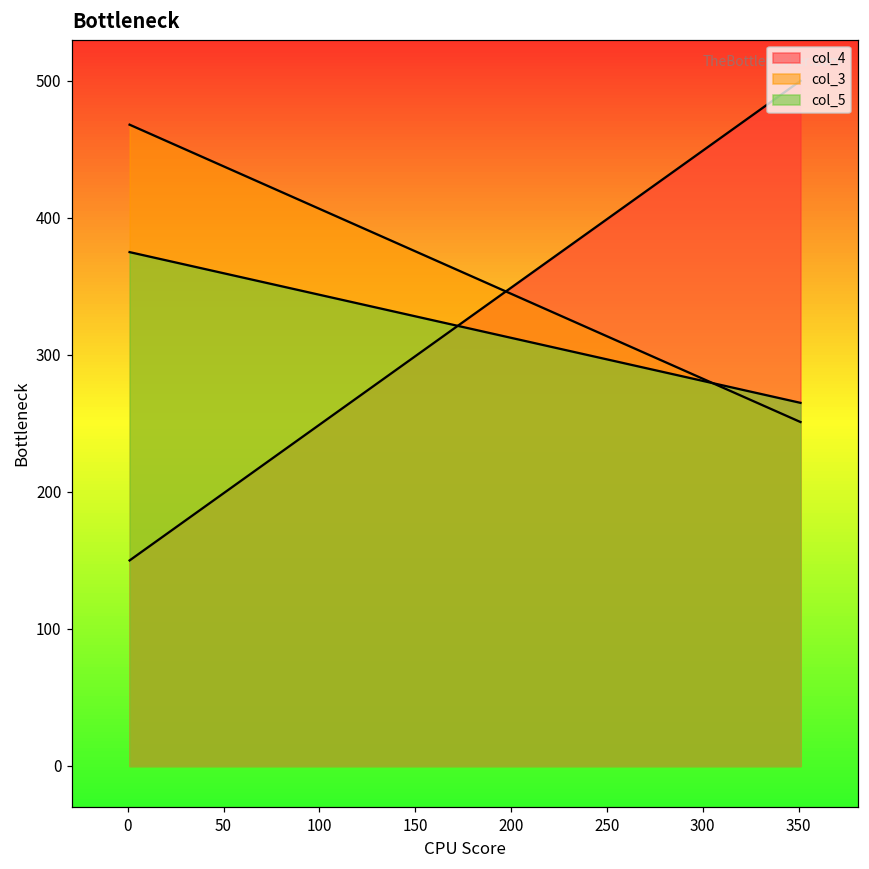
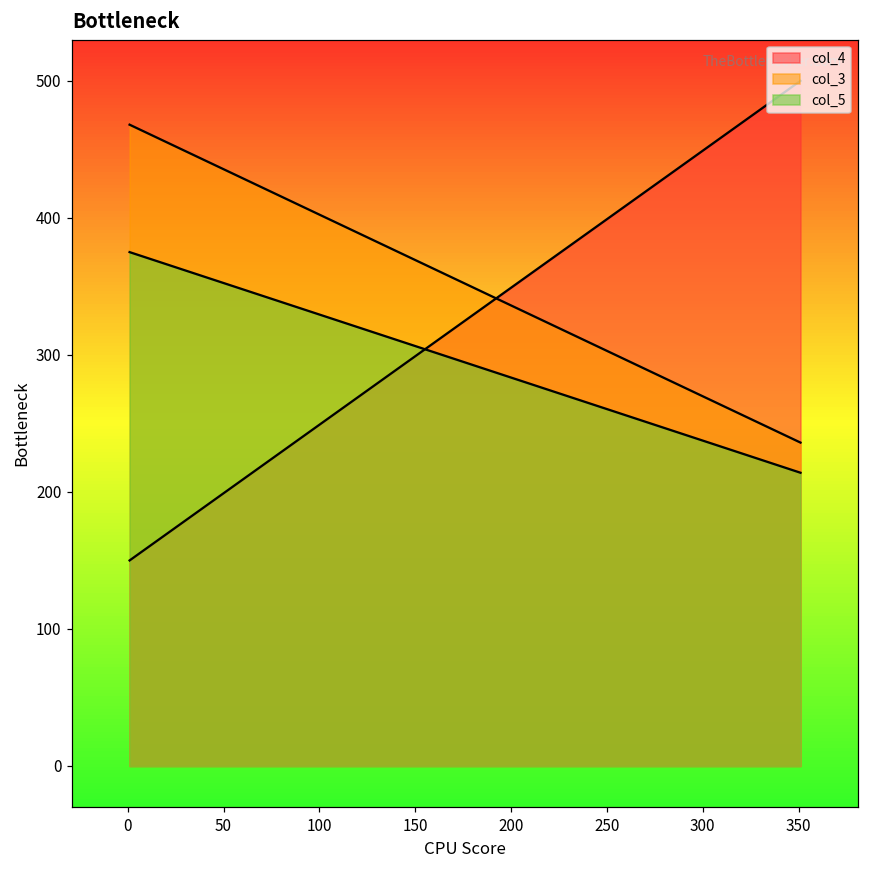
  {
    "col_4": {
      "0": 150
    },
    "col_3": {
      "0": 468,
-     "350": 251
+     "350": 236
    },
    "col_5": {
      "0": 375,
-     "350": 265
+     "350": 214
    }
  }
